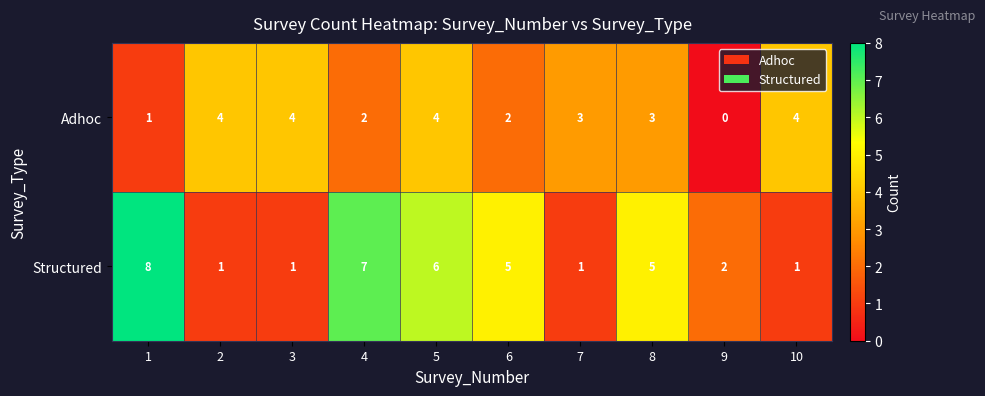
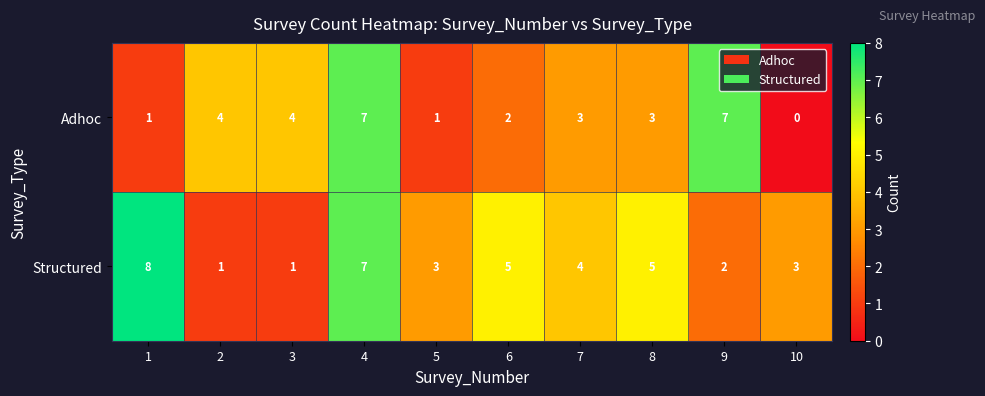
  {
    "Adhoc": {
      "1": 1,
      "2": 4,
      "3": 4,
-     "4": 2,
-     "5": 4,
+     "4": 7,
+     "5": 1,
      "6": 2,
      "7": 3,
      "8": 3,
-     "9": 0,
-     "10": 4
+     "9": 7,
+     "10": 0
    },
    "Structured": {
      "1": 8,
      "2": 1,
      "3": 1,
      "4": 7,
-     "5": 6,
+     "5": 3,
      "6": 5,
-     "7": 1,
+     "7": 4,
      "8": 5,
      "9": 2,
-     "10": 1
+     "10": 3
    }
  }
